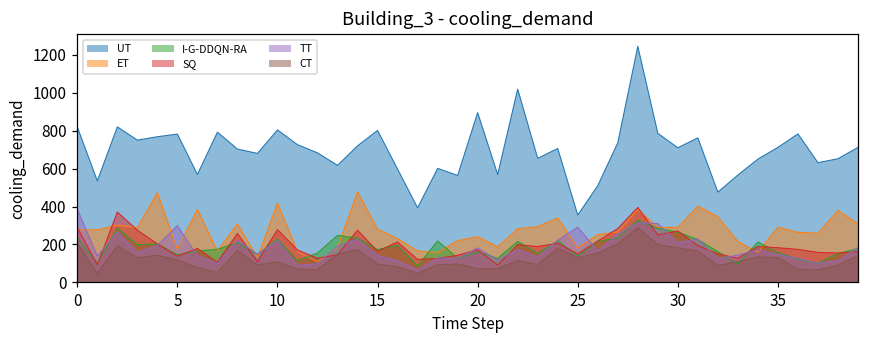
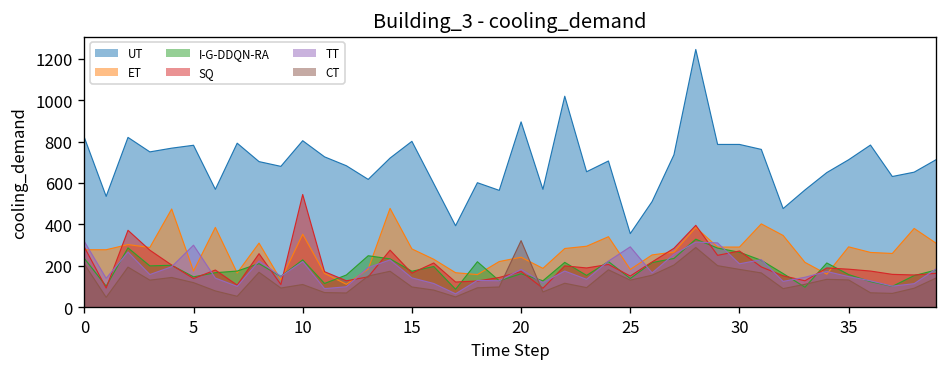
  {
    "UT": {
      "0": 820,
      "5": 780,
      "10": 800,
      "15": 800,
      "20": 900,
      "25": 360,
-     "30": 710,
+     "30": 790,
      "35": 710
    },
    "ET": {
      "5": 170,
-     "10": 420,
+     "10": 350,
      "15": 280,
      "20": 240,
      "25": 180,
      "30": 290,
      "35": 290
    },
    "I-G-DDQN-RA": {
      "0": 240
    },
    "SQ": {
-     "10": 280,
+     "10": 540,
      "35": 180
    },
    "TT": {
-     "0": 390,
+     "0": 320,
      "5": 300,
      "15": 140,
      "25": 290,
      "30": 210
    },
    "CT": {
      "0": 210,
      "5": 120,
      "10": 110,
      "15": 100,
-     "20": 70,
+     "20": 320,
      "30": 180,
      "35": 130
    }
  }
